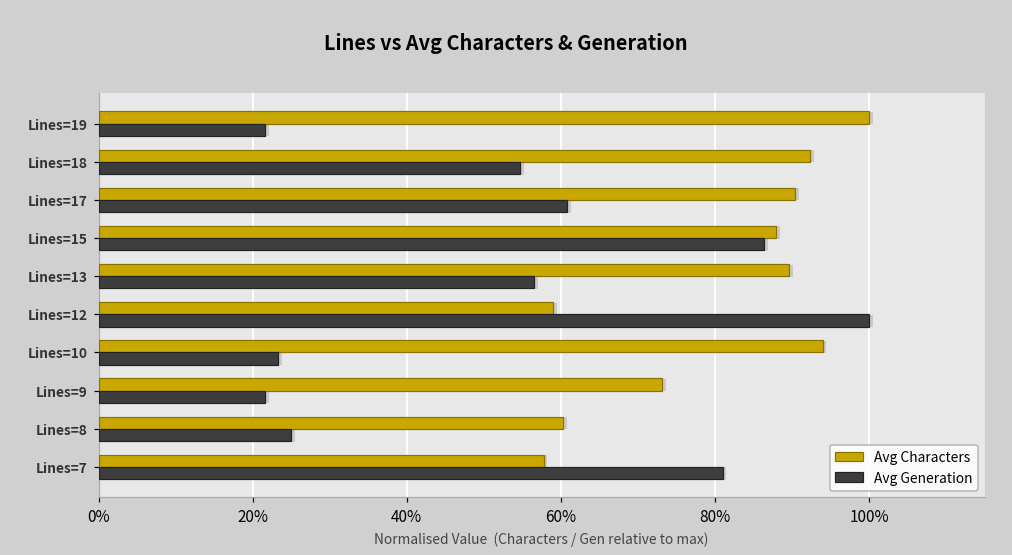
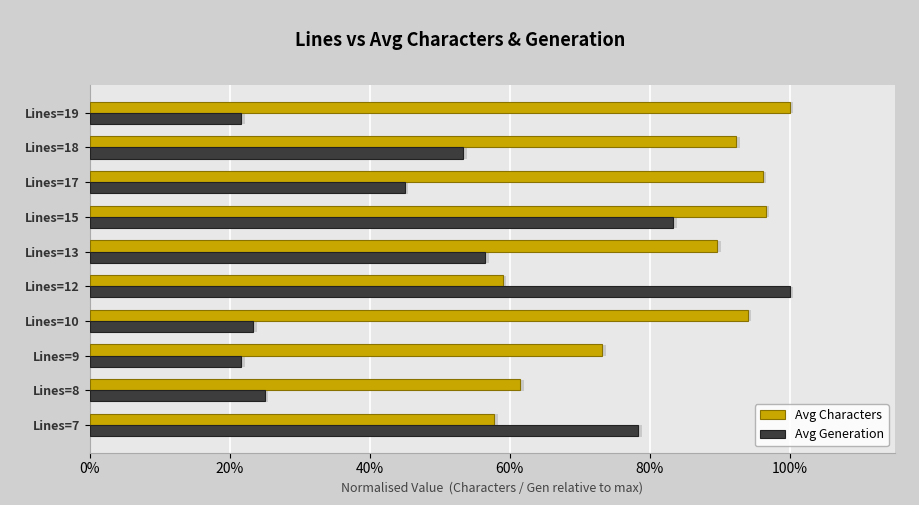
  {
    "Avg Characters": {
      "Lines=19": "100%",
      "Lines=18": "92%",
-     "Lines=17": "90%",
-     "Lines=15": "88%",
+     "Lines=17": "96%",
+     "Lines=15": "97%",
      "Lines=13": "90%",
      "Lines=12": "59%",
      "Lines=10": "94%",
      "Lines=9": "73%",
-     "Lines=8": "60%",
+     "Lines=8": "61%",
      "Lines=7": "58%"
    },
    "Avg Generation": {
      "Lines=19": "22%",
-     "Lines=18": "55%",
-     "Lines=17": "61%",
-     "Lines=15": "86%",
+     "Lines=18": "53%",
+     "Lines=17": "45%",
+     "Lines=15": "83%",
      "Lines=13": "56%",
      "Lines=12": "100%",
      "Lines=10": "23%",
      "Lines=9": "22%",
      "Lines=8": "25%",
-     "Lines=7": "81%"
+     "Lines=7": "78%"
    }
  }
